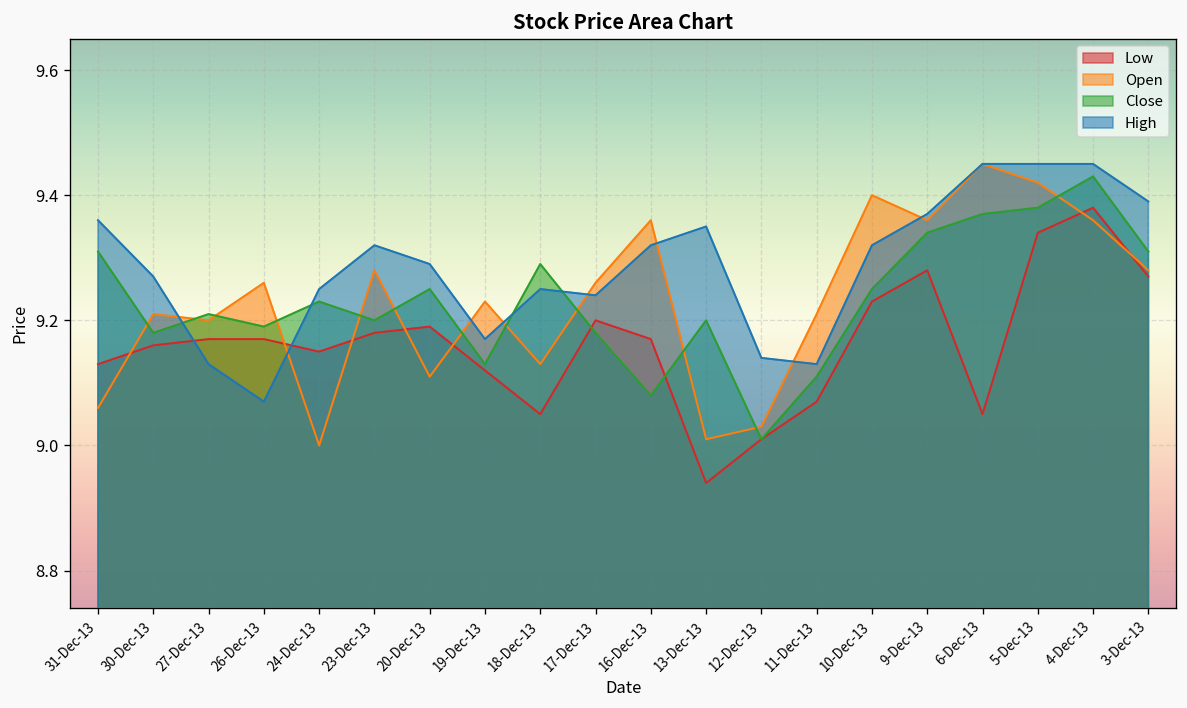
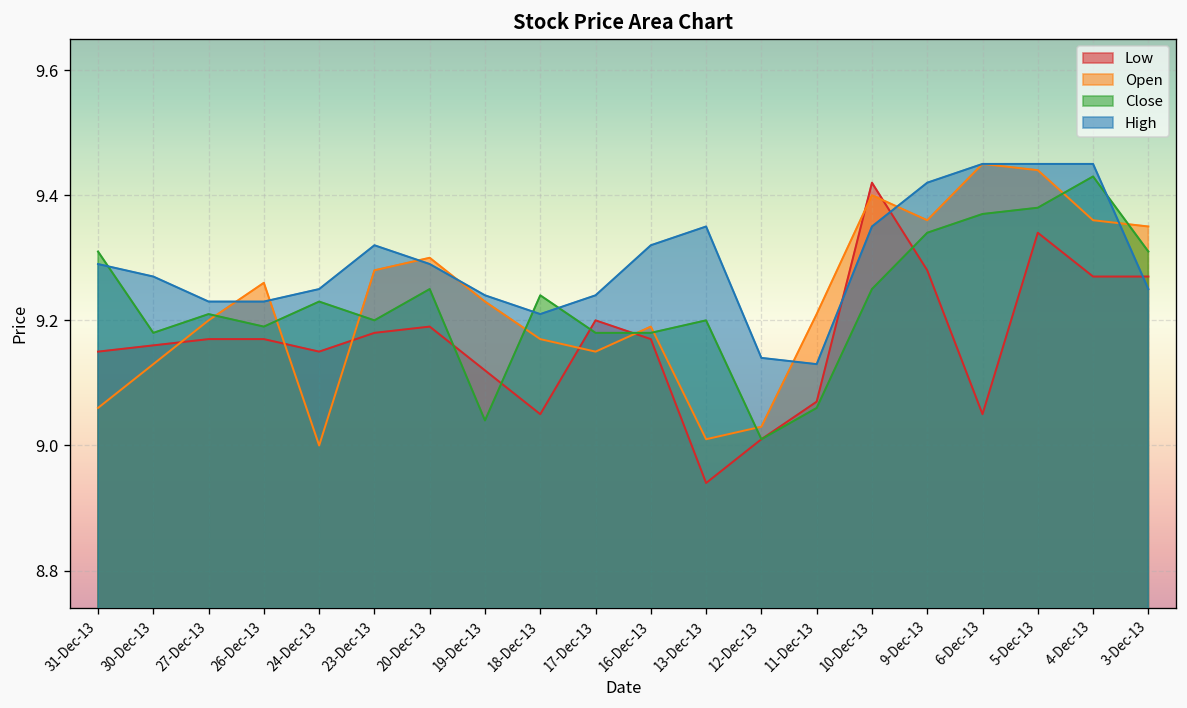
  {
    "Low": {
-     "31-Dec-13": 9.13,
+     "31-Dec-13": 9.15,
      "30-Dec-13": 9.16,
      "27-Dec-13": 9.17,
      "26-Dec-13": 9.17,
      "24-Dec-13": 9.15,
      "23-Dec-13": 9.18,
      "20-Dec-13": 9.19,
      "19-Dec-13": 9.12,
      "18-Dec-13": 9.05,
      "17-Dec-13": 9.20,
      "16-Dec-13": 9.17,
      "13-Dec-13": 8.94,
      "11-Dec-13": 9.07,
-     "10-Dec-13": 9.23,
+     "10-Dec-13": 9.42,
      "9-Dec-13": 9.28,
      "6-Dec-13": 9.05,
      "5-Dec-13": 9.34,
-     "4-Dec-13": 9.38,
+     "4-Dec-13": 9.27,
      "3-Dec-13": 9.27
    },
    "Open": {
      "31-Dec-13": 9.06,
-     "30-Dec-13": 9.21,
+     "30-Dec-13": 9.13,
      "27-Dec-13": 9.20,
      "26-Dec-13": 9.26,
      "24-Dec-13": 9.00,
      "23-Dec-13": 9.28,
-     "20-Dec-13": 9.11,
+     "20-Dec-13": 9.30,
      "19-Dec-13": 9.23,
-     "18-Dec-13": 9.13,
-     "17-Dec-13": 9.26,
-     "16-Dec-13": 9.36,
+     "18-Dec-13": 9.17,
+     "17-Dec-13": 9.15,
+     "16-Dec-13": 9.19,
      "13-Dec-13": 9.01,
      "12-Dec-13": 9.03,
      "11-Dec-13": 9.21,
      "10-Dec-13": 9.40,
      "9-Dec-13": 9.36,
-     "5-Dec-13": 9.42,
+     "5-Dec-13": 9.44,
      "4-Dec-13": 9.36,
-     "3-Dec-13": 9.28
+     "3-Dec-13": 9.35
    },
    "Close": {
      "31-Dec-13": 9.31,
      "30-Dec-13": 9.18,
      "27-Dec-13": 9.21,
      "26-Dec-13": 9.19,
      "24-Dec-13": 9.23,
      "23-Dec-13": 9.20,
      "20-Dec-13": 9.25,
-     "19-Dec-13": 9.13,
-     "18-Dec-13": 9.29,
+     "19-Dec-13": 9.04,
+     "18-Dec-13": 9.24,
      "17-Dec-13": 9.18,
-     "16-Dec-13": 9.08,
+     "16-Dec-13": 9.18,
      "13-Dec-13": 9.20,
-     "11-Dec-13": 9.11,
+     "11-Dec-13": 9.06,
      "10-Dec-13": 9.25,
      "9-Dec-13": 9.34,
      "6-Dec-13": 9.37,
      "5-Dec-13": 9.38,
      "4-Dec-13": 9.43,
      "3-Dec-13": 9.31
    },
    "High": {
-     "31-Dec-13": 9.36,
+     "31-Dec-13": 9.29,
      "30-Dec-13": 9.27,
-     "27-Dec-13": 9.13,
-     "26-Dec-13": 9.07,
+     "27-Dec-13": 9.23,
+     "26-Dec-13": 9.23,
      "24-Dec-13": 9.25,
      "23-Dec-13": 9.32,
      "20-Dec-13": 9.29,
-     "19-Dec-13": 9.17,
-     "18-Dec-13": 9.25,
+     "19-Dec-13": 9.24,
+     "18-Dec-13": 9.21,
      "17-Dec-13": 9.24,
      "16-Dec-13": 9.32,
      "13-Dec-13": 9.35,
      "12-Dec-13": 9.14,
      "11-Dec-13": 9.13,
-     "10-Dec-13": 9.32,
-     "9-Dec-13": 9.37,
+     "10-Dec-13": 9.35,
+     "9-Dec-13": 9.42,
      "5-Dec-13": 9.45,
      "4-Dec-13": 9.45,
-     "3-Dec-13": 9.39
+     "3-Dec-13": 9.25
    }
  }
